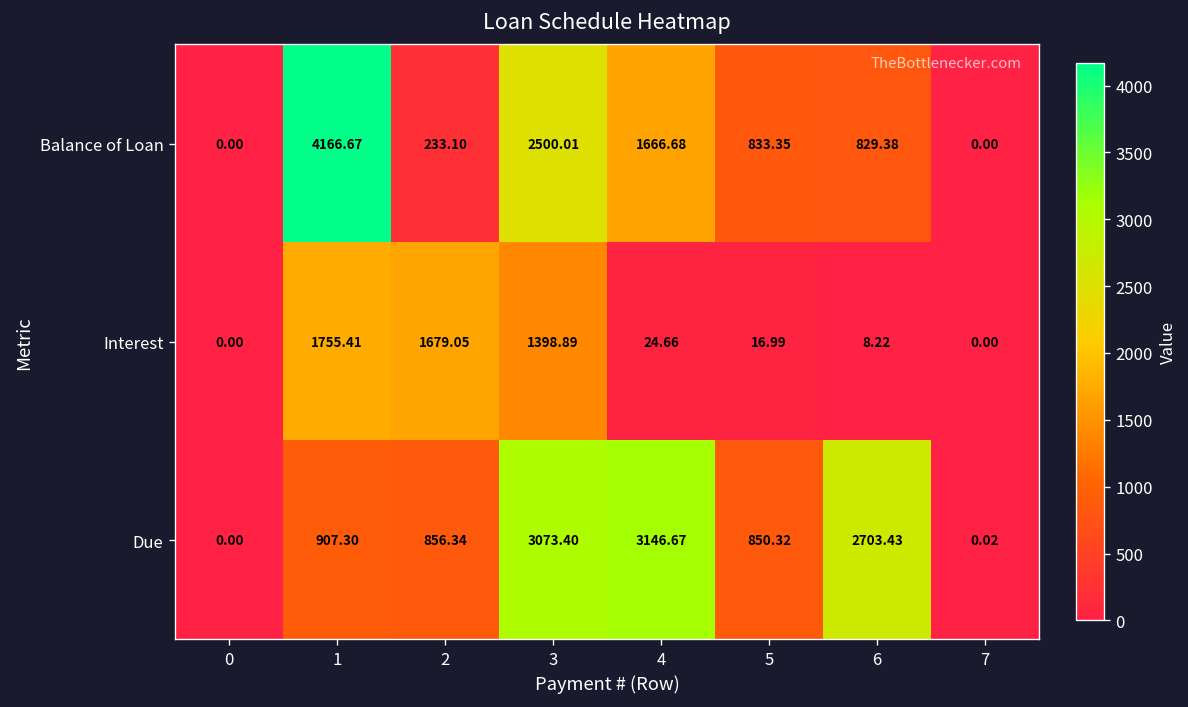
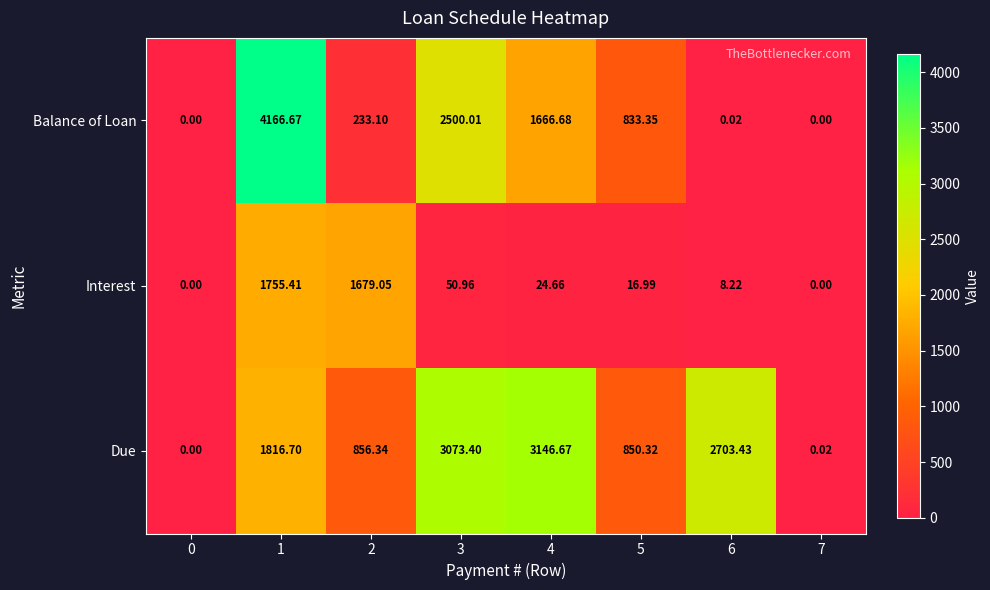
  {
    "Balance of Loan": {
      "0": 0.00,
      "1": 4166.67,
      "2": 233.10,
      "3": 2500.01,
      "4": 1666.68,
      "5": 833.35,
-     "6": 829.38
+     "6": 0.02
    },
    "Interest": {
      "0": 0.00,
      "1": 1755.41,
      "2": 1679.05,
-     "3": 1398.89,
+     "3": 50.96,
      "4": 24.66,
      "5": 16.99,
      "6": 8.22,
      "7": 0.00
    },
    "Due": {
      "0": 0.00,
-     "1": 907.30,
+     "1": 1816.70,
      "2": 856.34,
      "3": 3073.40,
      "4": 3146.67,
      "5": 850.32,
      "6": 2703.43,
      "7": 0.02
    }
  }
